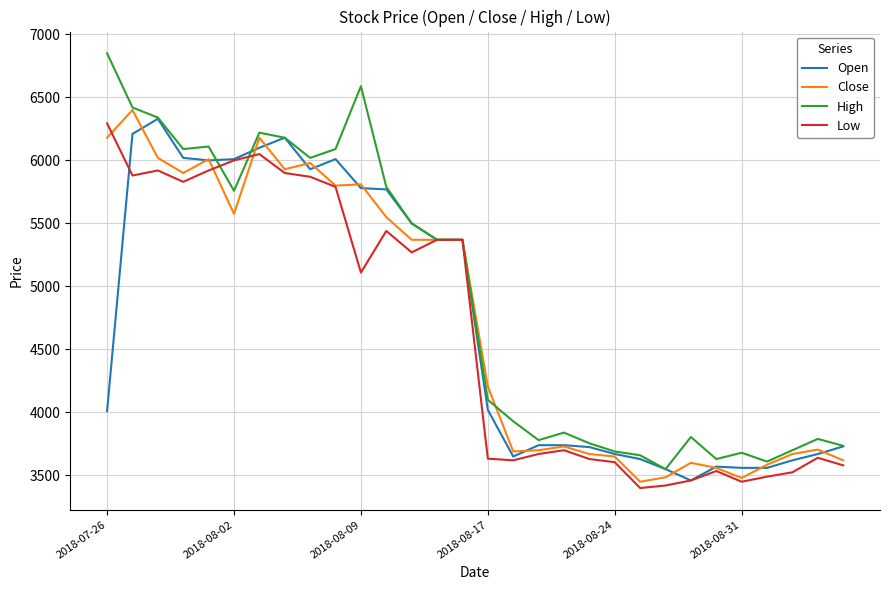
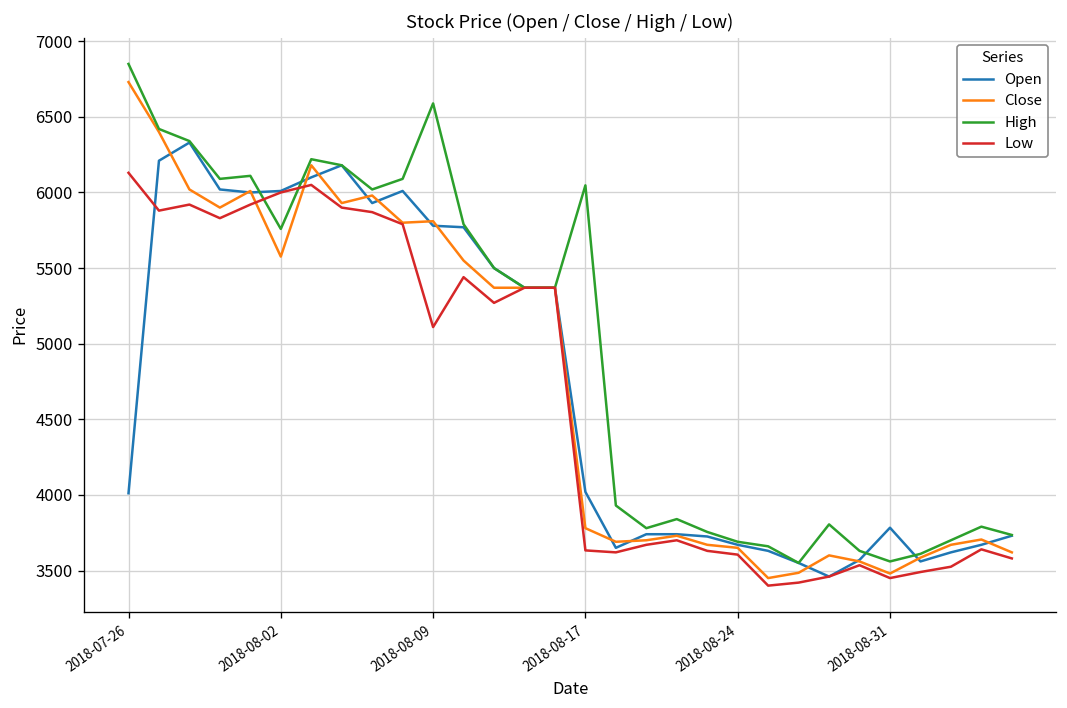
  {
    "Open": {
      "2018-07-26": 4010,
      "2018-08-09": 5780,
      "2018-08-17": 4020,
-     "2018-08-31": 3560
+     "2018-08-31": 3780
    },
    "Close": {
-     "2018-07-26": 6180,
+     "2018-07-26": 6730,
      "2018-08-02": 5580,
      "2018-08-09": 5810,
-     "2018-08-17": 4210,
+     "2018-08-17": 3780,
      "2018-08-31": 3480
    },
    "High": {
      "2018-07-26": 6850,
      "2018-08-02": 5760,
      "2018-08-09": 6590,
-     "2018-08-17": 4100,
-     "2018-08-31": 3680
+     "2018-08-17": 6050,
+     "2018-08-31": 3560
    },
    "Low": {
-     "2018-07-26": 6290,
+     "2018-07-26": 6130,
      "2018-08-09": 5110,
      "2018-08-17": 3630,
      "2018-08-24": 3610,
      "2018-08-31": 3450
    }
  }
